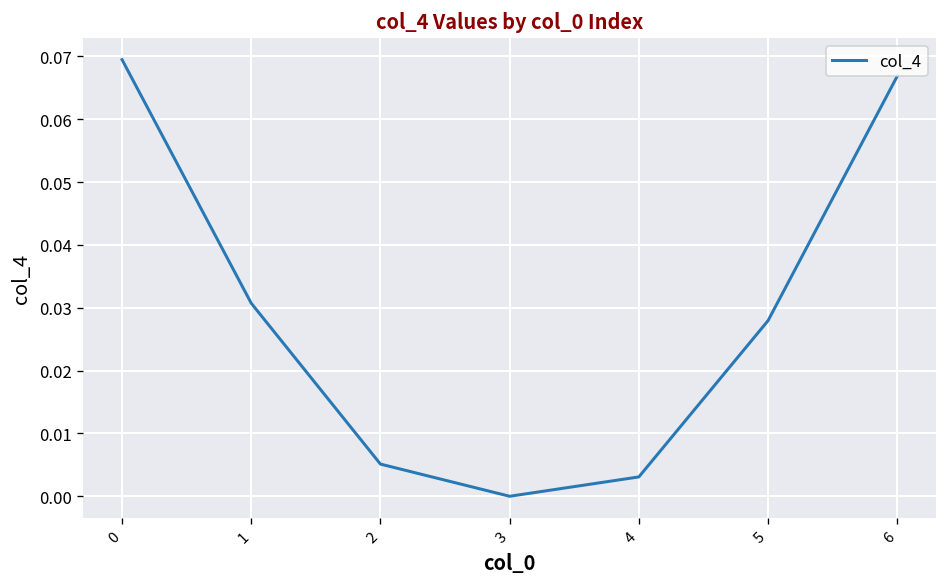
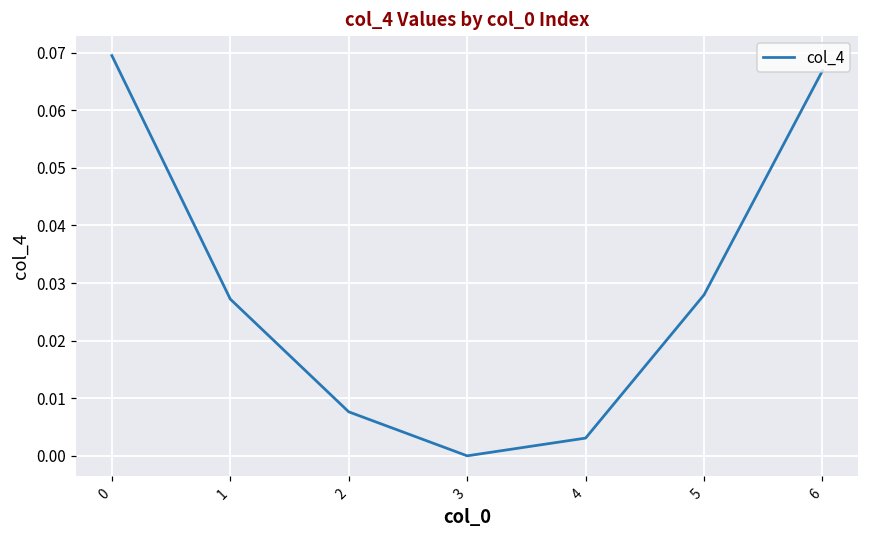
  {
    "0": 0.069,
-   "1": 0.031,
-   "2": 0.005,
+   "1": 0.027,
+   "2": 0.008,
    "3": 0.000,
    "4": 0.003,
    "5": 0.028
  }
